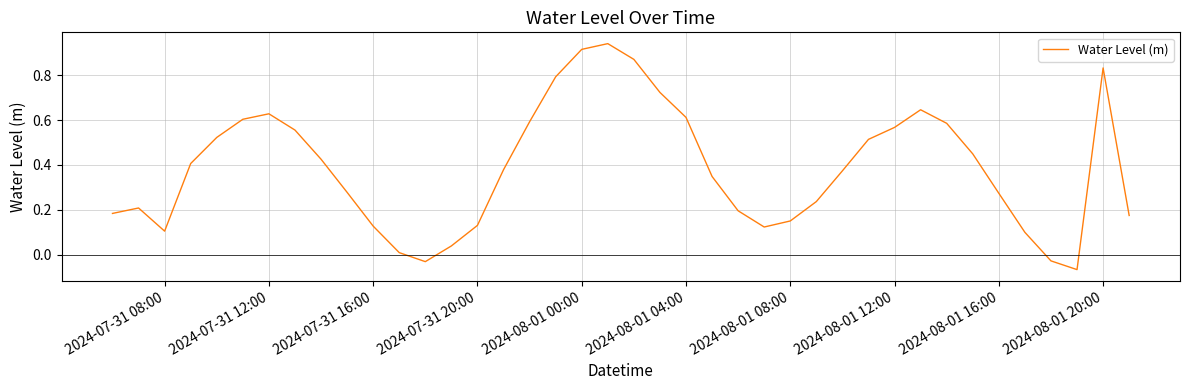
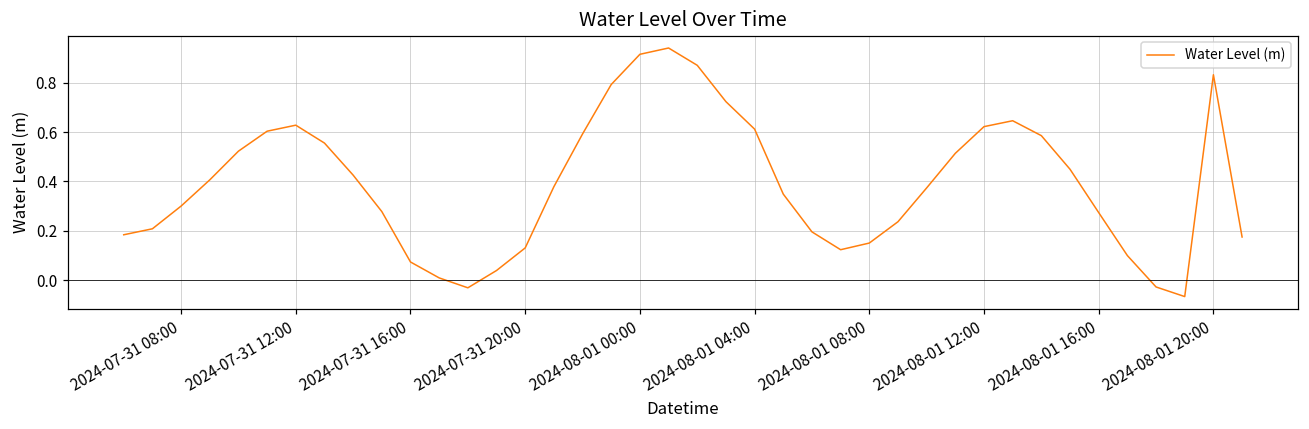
  {
-   "2024-07-31 08:00": 0.10,
+   "2024-07-31 08:00": 0.30,
    "2024-07-31 12:00": 0.63,
-   "2024-07-31 16:00": 0.13,
+   "2024-07-31 16:00": 0.07,
    "2024-07-31 20:00": 0.13,
    "2024-08-01 00:00": 0.92,
    "2024-08-01 04:00": 0.61,
    "2024-08-01 08:00": 0.15,
-   "2024-08-01 12:00": 0.57,
+   "2024-08-01 12:00": 0.62,
    "2024-08-01 16:00": 0.27,
    "2024-08-01 20:00": 0.83
  }
